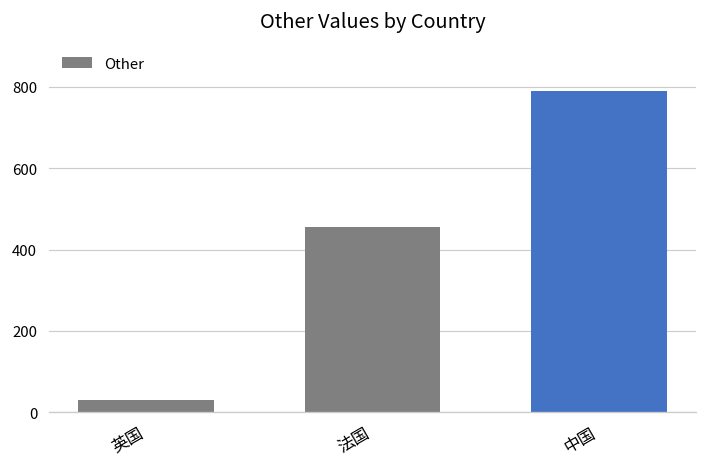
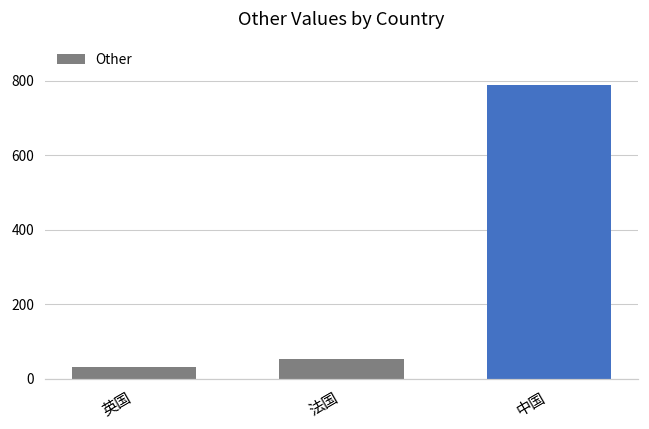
  {
    "英国": 30,
-   "法国": 460,
+   "法国": 50,
    "中国": 790
  }
